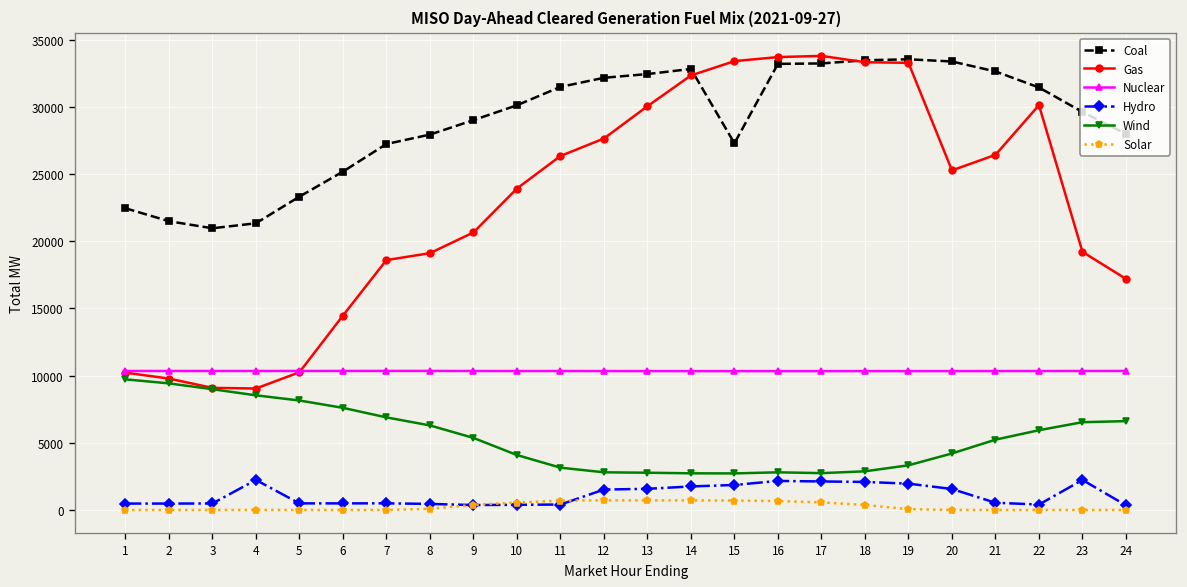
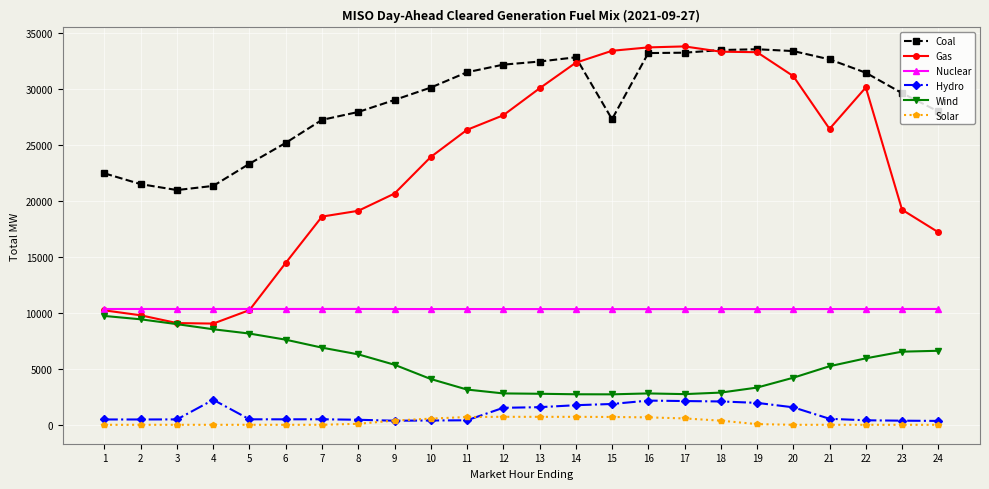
  {
    "Coal": {
      "1": 22500,
      "2": 21500,
      "3": 21000,
      "4": 21300,
      "5": 23300,
      "6": 25200,
      "7": 27200,
      "8": 27900,
      "9": 29000,
      "10": 30100,
      "11": 31500,
      "12": 32200,
      "13": 32400,
      "14": 32800,
      "15": 27300,
      "16": 33200,
      "17": 33200,
      "19": 33500,
      "20": 33400,
      "21": 32600,
      "22": 31500
    },
    "Gas": {
      "2": 9800,
      "4": 9000,
      "6": 14500,
      "7": 18600,
      "8": 19100,
      "9": 20700,
      "10": 23900,
      "11": 26300,
      "12": 27600,
      "13": 30100,
      "14": 32300,
      "15": 33400,
      "16": 33700,
      "17": 33800,
      "19": 33300,
-     "20": 25300,
+     "20": 31100,
      "21": 26400,
      "22": 30100,
      "23": 19200,
      "24": 17200
    },
    "Nuclear": {
      "2": 10300,
      "3": 10300,
      "4": 10300,
      "6": 10300,
      "7": 10400,
      "8": 10400,
      "9": 10300,
      "10": 10300,
      "11": 10300,
      "12": 10300,
      "13": 10300,
      "14": 10300,
      "15": 10300,
      "16": 10300,
      "17": 10300,
      "18": 10300,
      "19": 10300,
      "20": 10300,
      "21": 10300,
      "22": 10300,
      "23": 10300,
      "24": 10300
    },
    "Hydro": {
      "1": 500,
      "2": 500,
      "3": 500,
      "4": 2200,
      "5": 500,
      "6": 500,
      "7": 500,
      "8": 400,
      "11": 400,
      "12": 1500,
      "13": 1600,
      "14": 1800,
      "15": 1900,
      "16": 2200,
      "17": 2100,
      "18": 2100,
      "19": 2000,
      "20": 1600,
      "21": 500,
      "22": 400,
-     "23": 2200,
+     "23": 400,
      "24": 300
    },
    "Wind": {
      "1": 9700,
      "2": 9400,
      "4": 8500,
      "5": 8100,
      "6": 7600,
      "7": 6900,
      "8": 6300,
      "9": 5400,
      "10": 4100,
      "11": 3100,
      "12": 2800,
      "13": 2800,
      "14": 2700,
      "15": 2700,
      "16": 2800,
      "17": 2700,
      "18": 2900,
      "19": 3300,
      "20": 4200,
      "21": 5200,
      "22": 5900,
      "23": 6500,
      "24": 6600
    },
    "Solar": {
      "1": 0,
      "2": 0,
      "3": 0,
      "4": 0,
      "5": 0,
      "6": 0,
      "7": 0,
      "8": 100,
      "11": 700,
      "12": 700,
      "13": 700,
      "14": 700,
      "15": 700,
      "16": 700,
      "17": 600,
      "18": 400,
      "19": 100,
      "20": 0,
      "21": 0,
      "22": 0,
      "23": 0,
      "24": 0
    }
  }
